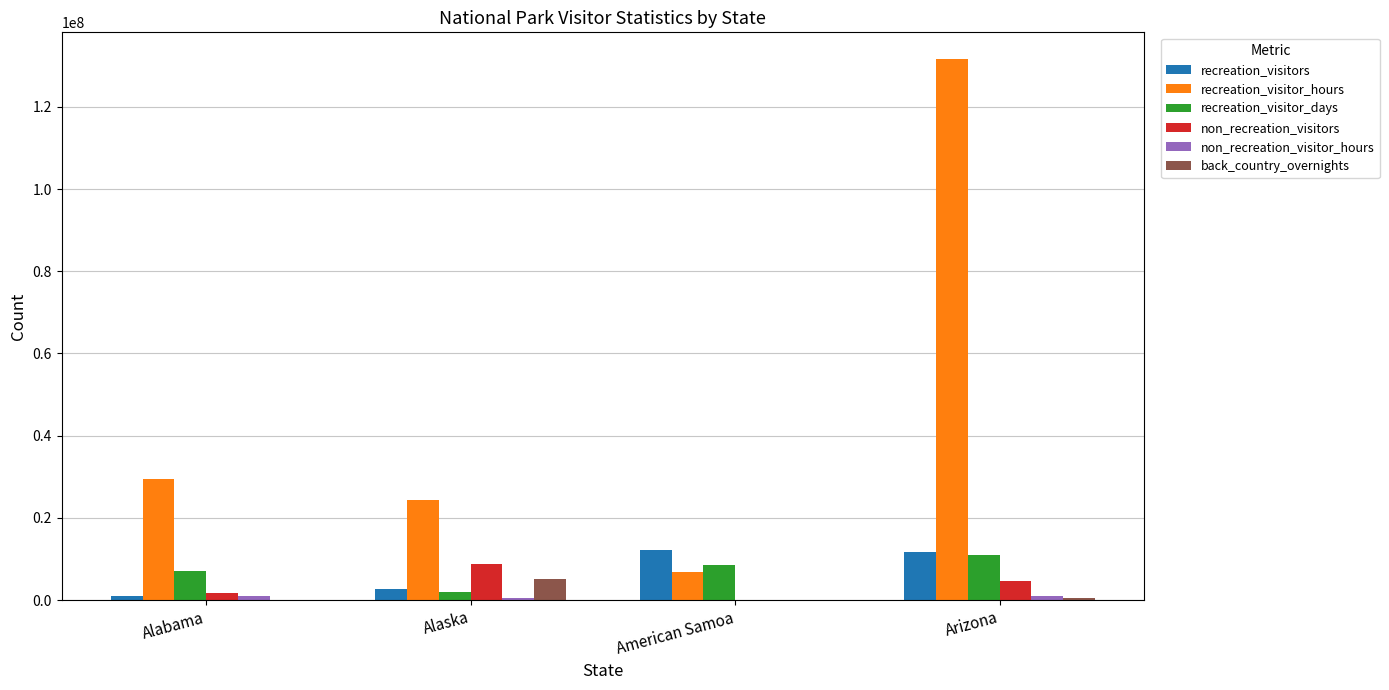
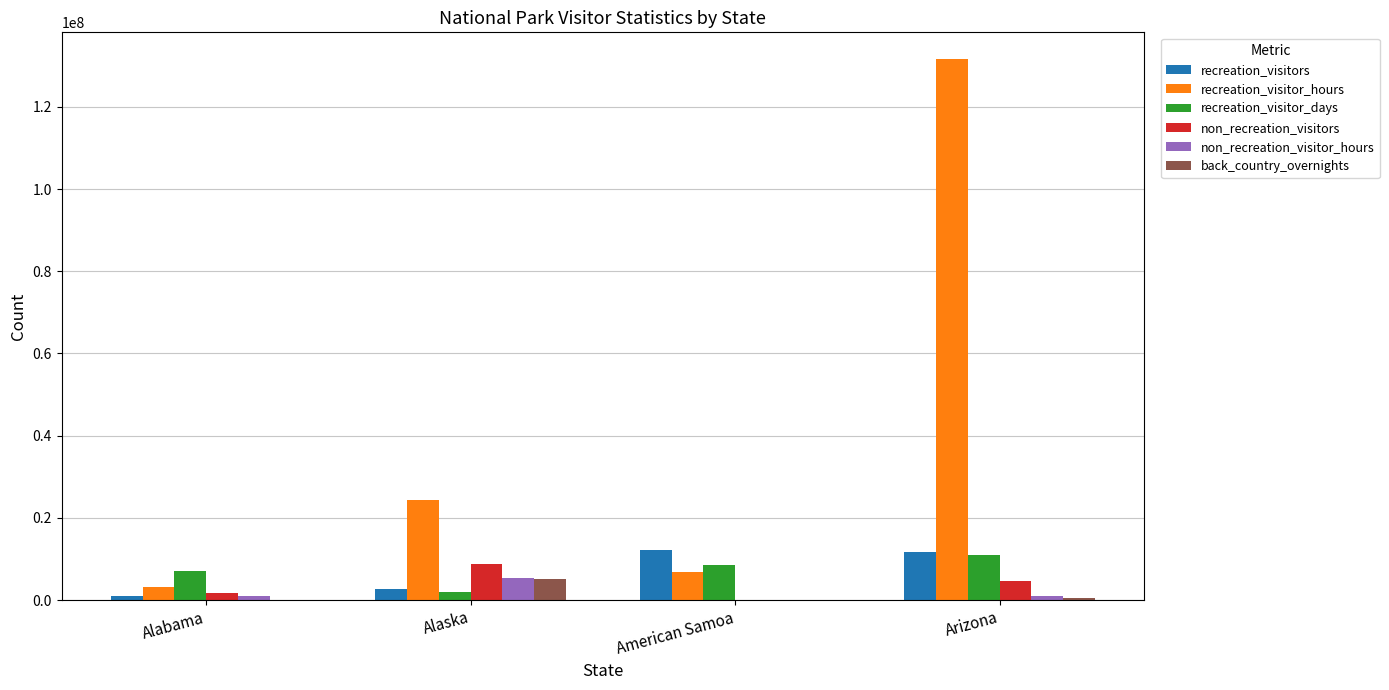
  {
    "recreation_visitors": {
      "Alabama": 1000000,
      "Alaska": 3000000,
      "American Samoa": 12000000,
      "Arizona": 12000000
    },
    "recreation_visitor_hours": {
-     "Alabama": 30000000,
+     "Alabama": 3000000,
      "Alaska": 24000000,
      "American Samoa": 7000000,
      "Arizona": 132000000
    },
    "recreation_visitor_days": {
      "Alabama": 7000000,
      "Alaska": 2000000,
      "American Samoa": 9000000,
      "Arizona": 11000000
    },
    "non_recreation_visitors": {
      "Alabama": 2000000,
      "Alaska": 9000000,
      "American Samoa": 0,
      "Arizona": 5000000
    },
    "non_recreation_visitor_hours": {
      "Alabama": 1000000,
-     "Alaska": 0,
+     "Alaska": 5000000,
      "American Samoa": 0,
      "Arizona": 1000000
    },
    "back_country_overnights": {
      "Alabama": 0,
      "Alaska": 5000000,
      "American Samoa": 0
    }
  }
